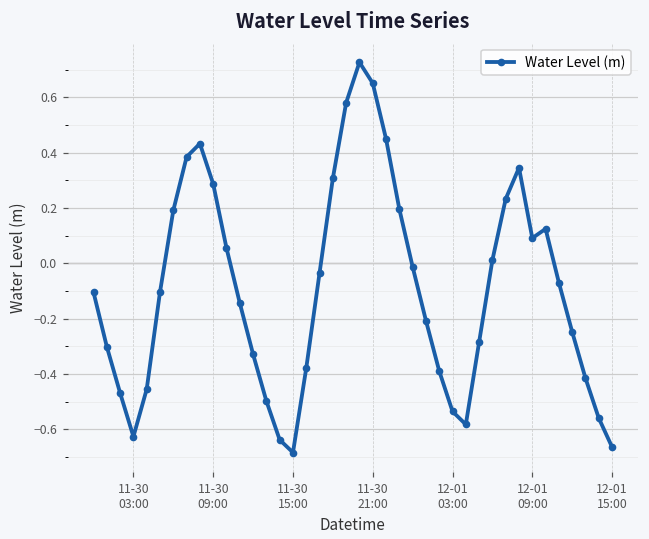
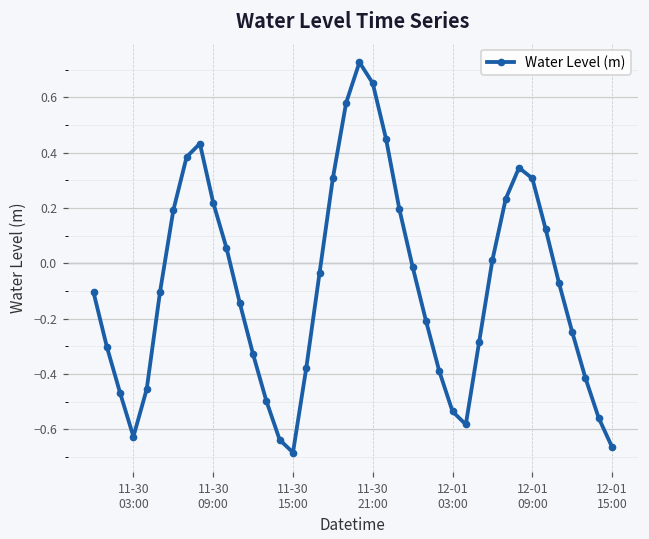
  {
    "11-30 03:00": -0.63,
-   "11-30 09:00": 0.29,
+   "11-30 09:00": 0.22,
    "11-30 15:00": -0.68,
    "11-30 21:00": 0.65,
    "12-01 03:00": -0.54,
-   "12-01 09:00": 0.09,
+   "12-01 09:00": 0.31,
    "12-01 15:00": -0.66
  }
